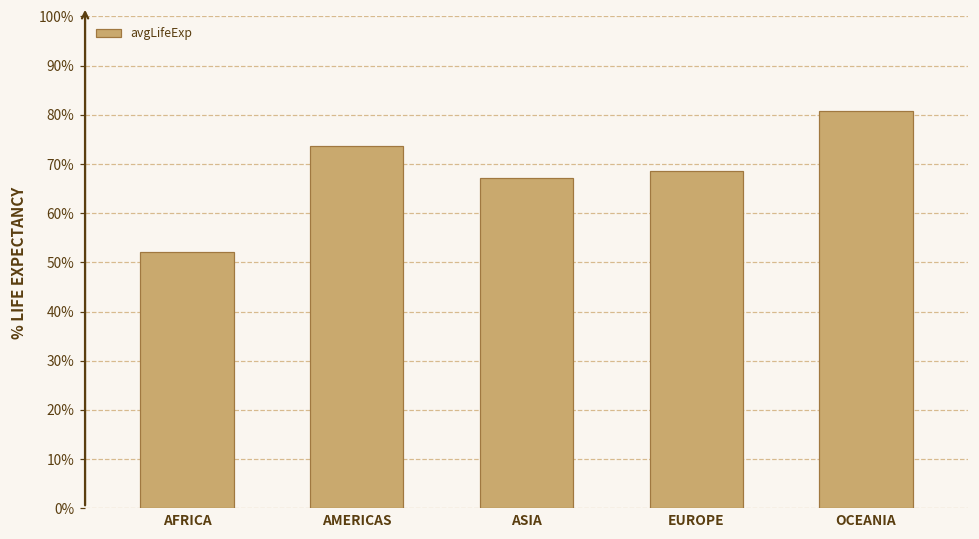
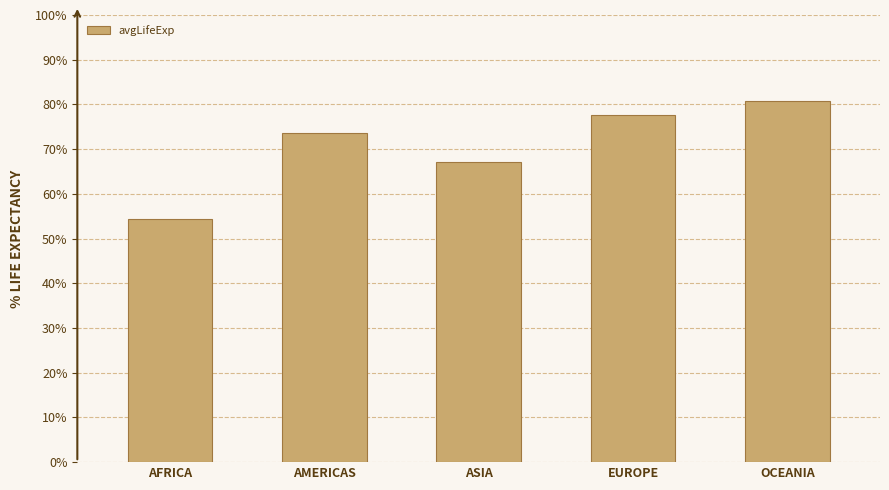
  {
-   "AFRICA": "52%",
+   "AFRICA": "54%",
    "AMERICAS": "74%",
    "ASIA": "67%",
-   "EUROPE": "69%",
+   "EUROPE": "78%",
    "OCEANIA": "81%"
  }
